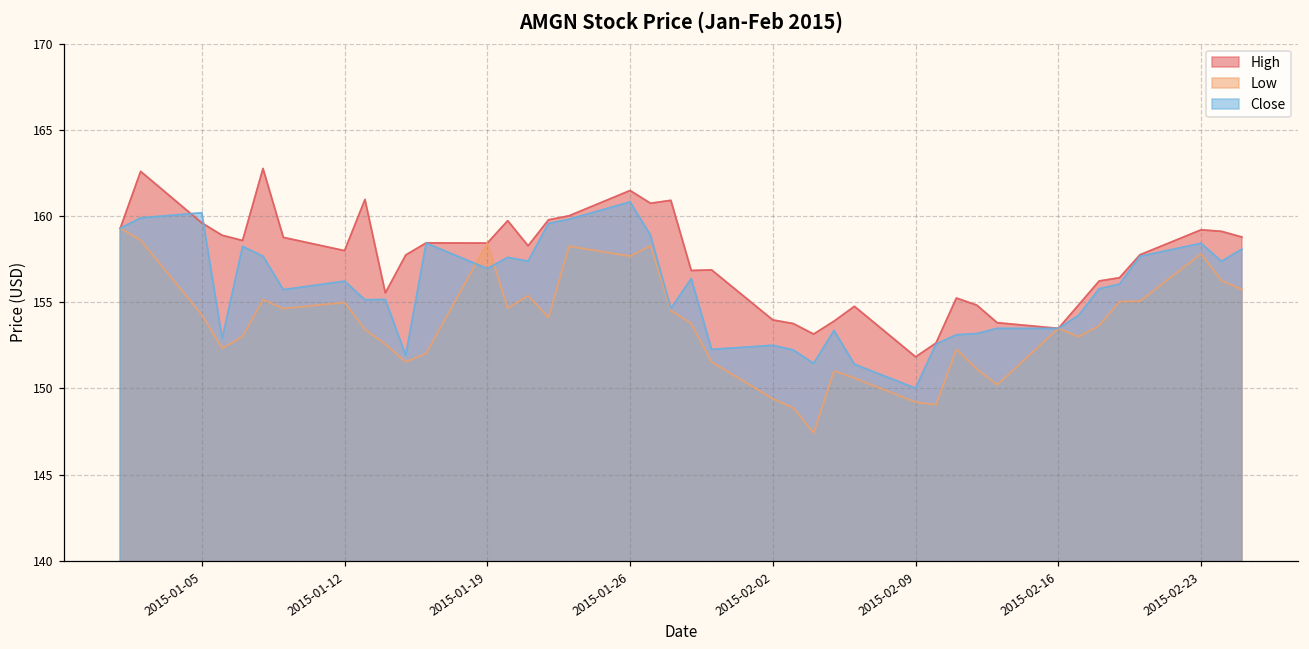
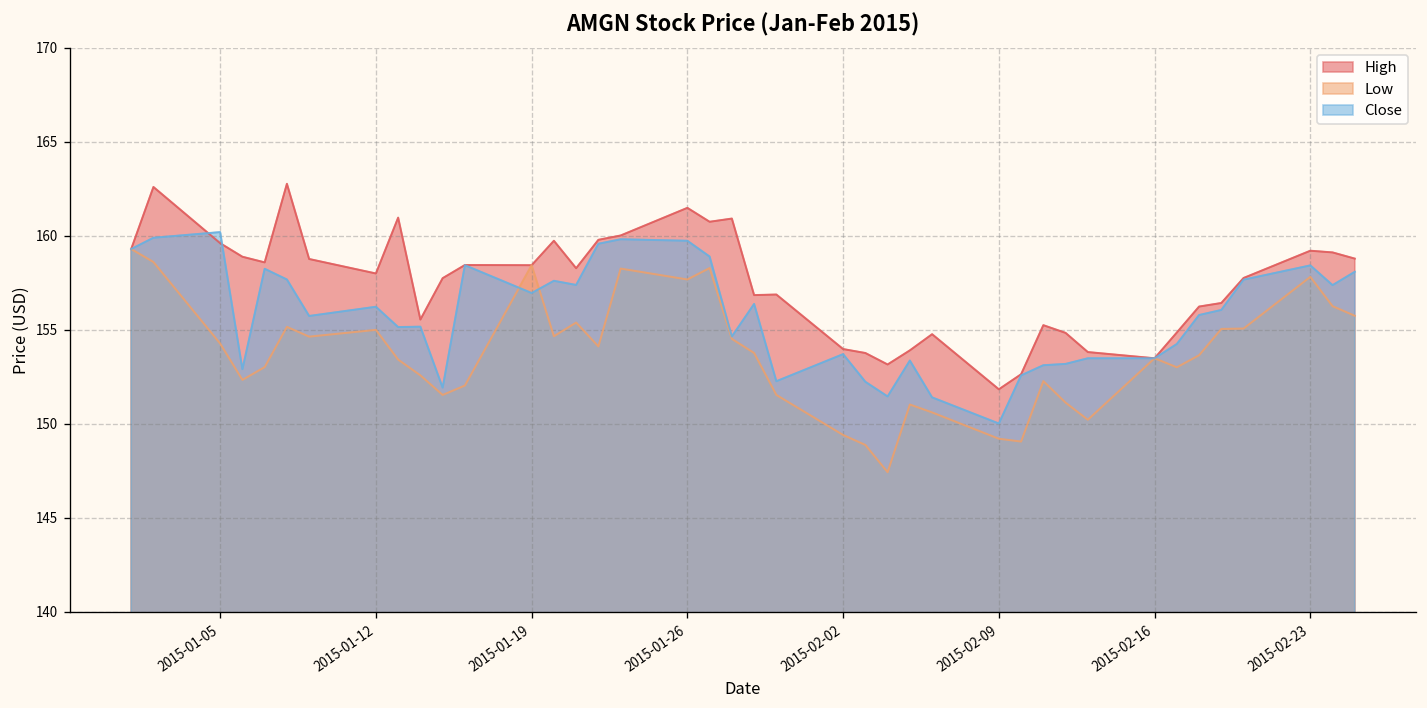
  {
    "Close": {
      "2015-01-05": 160.2,
      "2015-01-12": 156.2,
      "2015-01-19": 157.0,
-     "2015-01-26": 160.8,
-     "2015-02-02": 152.5,
+     "2015-01-26": 159.7,
+     "2015-02-02": 153.7,
      "2015-02-09": 150.0,
      "2015-02-23": 158.4
    }
  }
